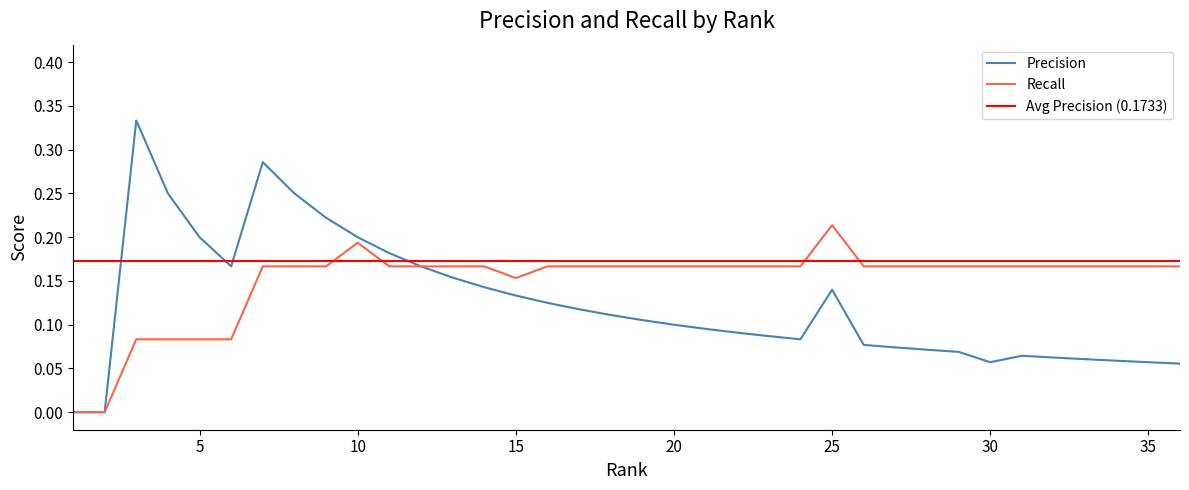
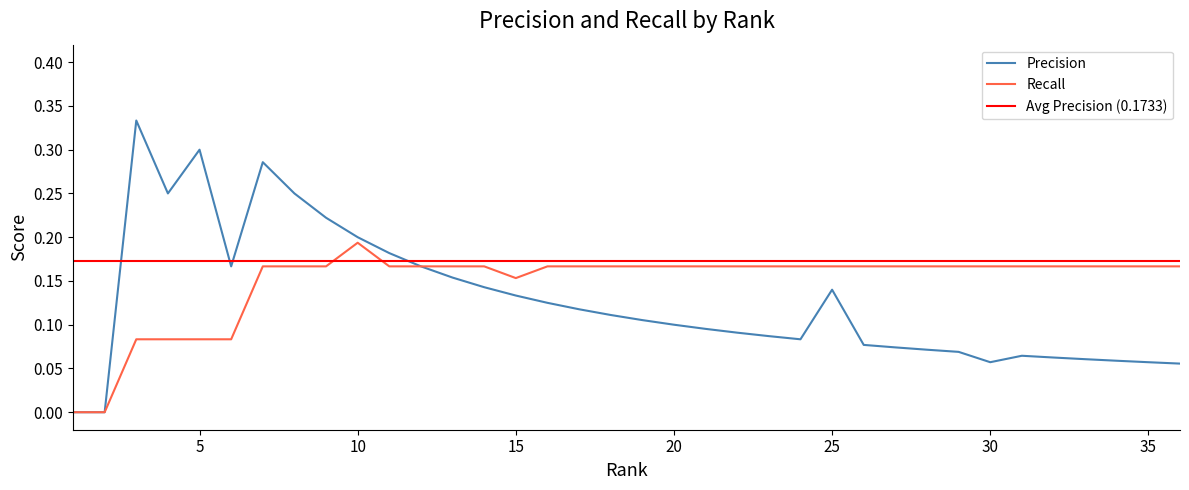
  {
    "Precision": {
-     "5": 0.2,
+     "5": 0.3,
      "10": 0.2,
      "15": 0.13,
      "20": 0.1,
      "25": 0.14,
      "30": 0.06,
      "35": 0.06
    },
    "Recall": {
      "5": 0.08,
      "10": 0.19,
      "15": 0.15,
      "20": 0.17,
-     "25": 0.21,
+     "25": 0.17,
      "30": 0.17,
      "35": 0.17
    }
  }
